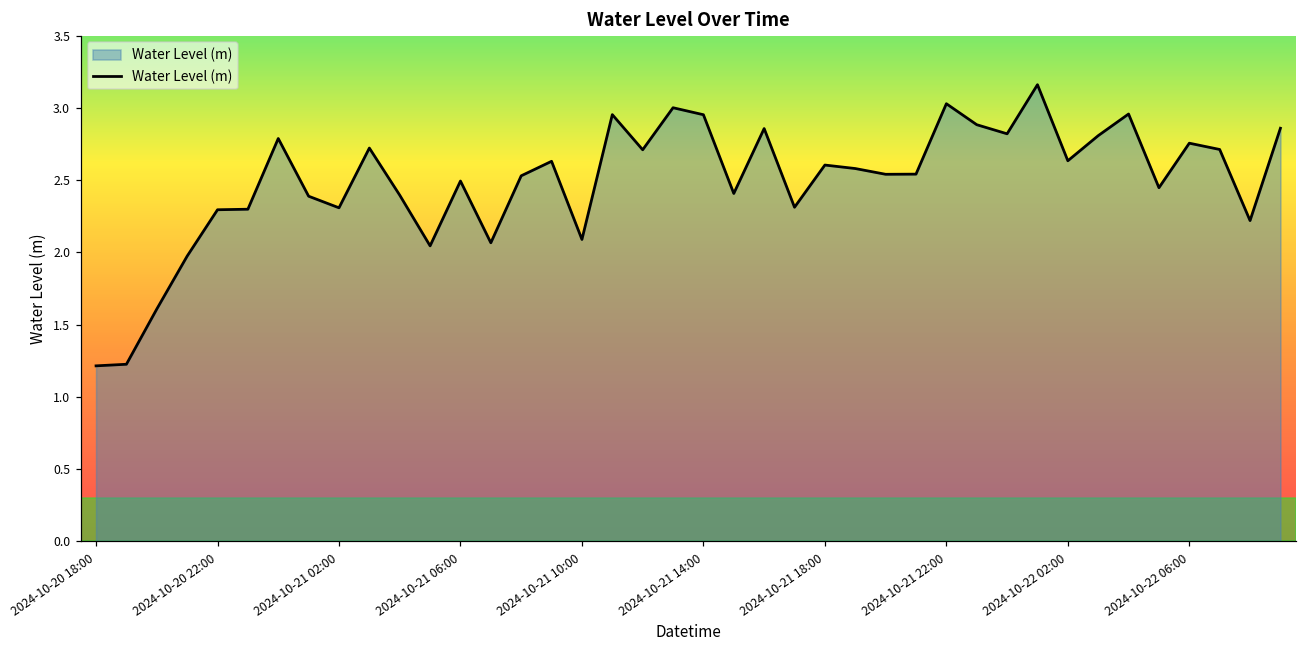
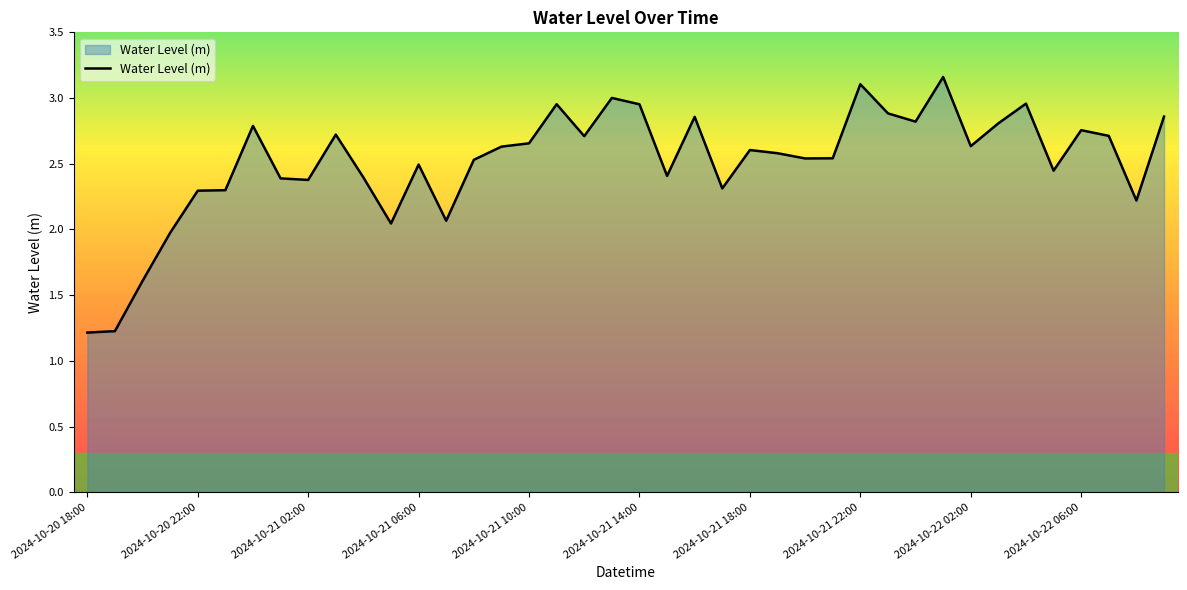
  {
    "2024-10-20 18:00": 1.22,
    "2024-10-20 22:00": 2.30,
-   "2024-10-21 02:00": 2.31,
+   "2024-10-21 02:00": 2.38,
    "2024-10-21 06:00": 2.49,
-   "2024-10-21 10:00": 2.09,
+   "2024-10-21 10:00": 2.66,
    "2024-10-21 14:00": 2.95,
    "2024-10-21 18:00": 2.60,
-   "2024-10-21 22:00": 3.03,
+   "2024-10-21 22:00": 3.11,
    "2024-10-22 02:00": 2.63,
    "2024-10-22 06:00": 2.76
  }
